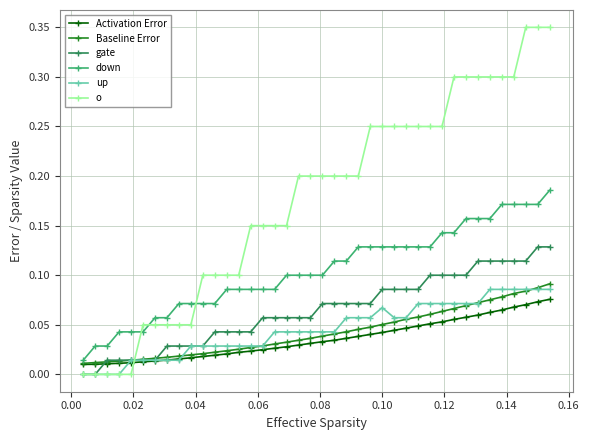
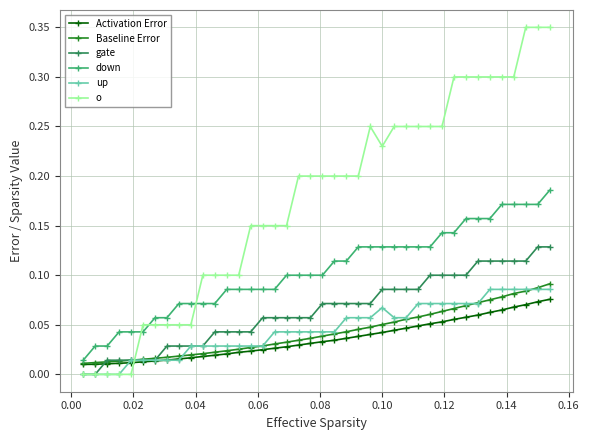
  {
    "Activation Error": {
      "0.10": 0.04
    },
    "up": {
      "0.10": 0.07
    },
    "o": {
-     "0.10": 0.25
+     "0.10": 0.23
    }
  }
